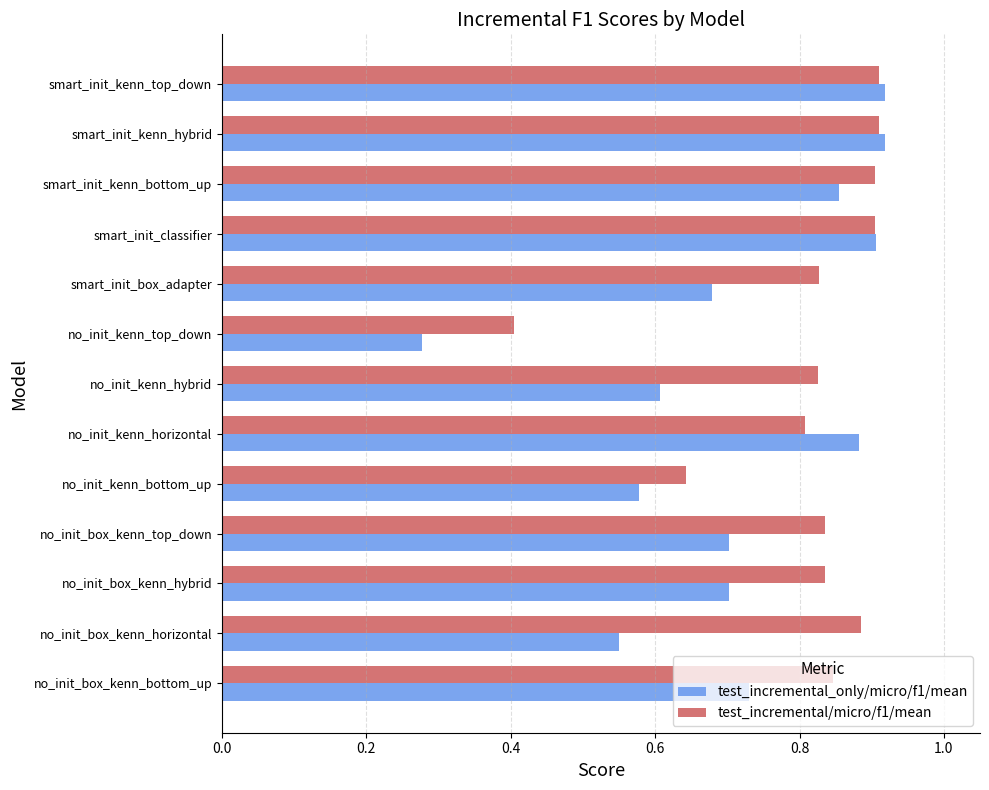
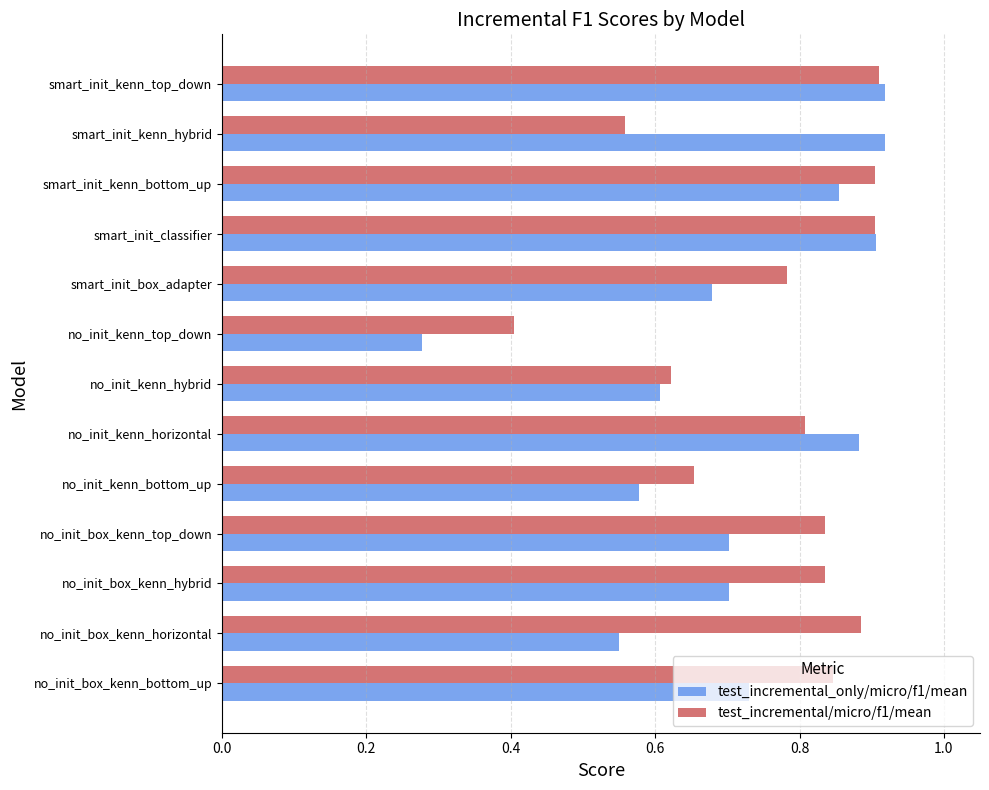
  {
    "test_incremental_only/micro/f1/mean": {
      "smart_init_kenn_top_down": 0.92,
      "smart_init_kenn_hybrid": 0.92,
      "smart_init_kenn_bottom_up": 0.86,
      "smart_init_classifier": 0.91,
      "smart_init_box_adapter": 0.68,
      "no_init_kenn_top_down": 0.28,
      "no_init_kenn_hybrid": 0.61,
      "no_init_kenn_horizontal": 0.88,
      "no_init_kenn_bottom_up": 0.58,
      "no_init_box_kenn_top_down": 0.70,
      "no_init_box_kenn_hybrid": 0.70,
      "no_init_box_kenn_horizontal": 0.55
    },
    "test_incremental/micro/f1/mean": {
      "smart_init_kenn_top_down": 0.91,
-     "smart_init_kenn_hybrid": 0.91,
+     "smart_init_kenn_hybrid": 0.56,
      "smart_init_kenn_bottom_up": 0.90,
      "smart_init_classifier": 0.90,
-     "smart_init_box_adapter": 0.83,
+     "smart_init_box_adapter": 0.78,
      "no_init_kenn_top_down": 0.40,
-     "no_init_kenn_hybrid": 0.83,
+     "no_init_kenn_hybrid": 0.62,
      "no_init_kenn_horizontal": 0.81,
-     "no_init_kenn_bottom_up": 0.64,
+     "no_init_kenn_bottom_up": 0.65,
      "no_init_box_kenn_top_down": 0.84,
      "no_init_box_kenn_hybrid": 0.84,
      "no_init_box_kenn_horizontal": 0.88
    }
  }
